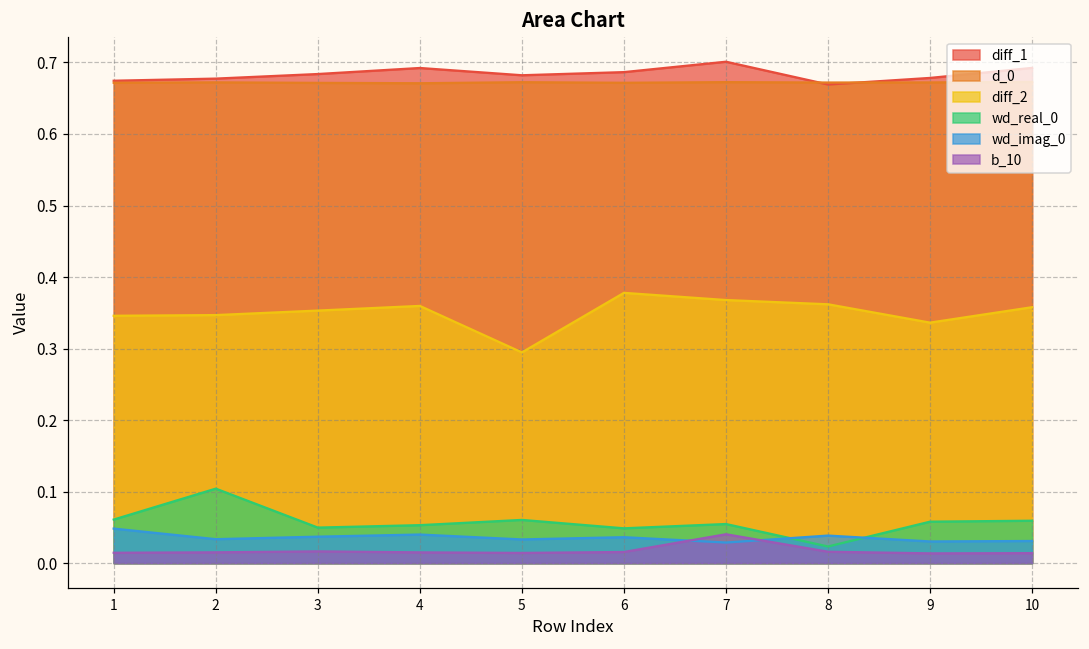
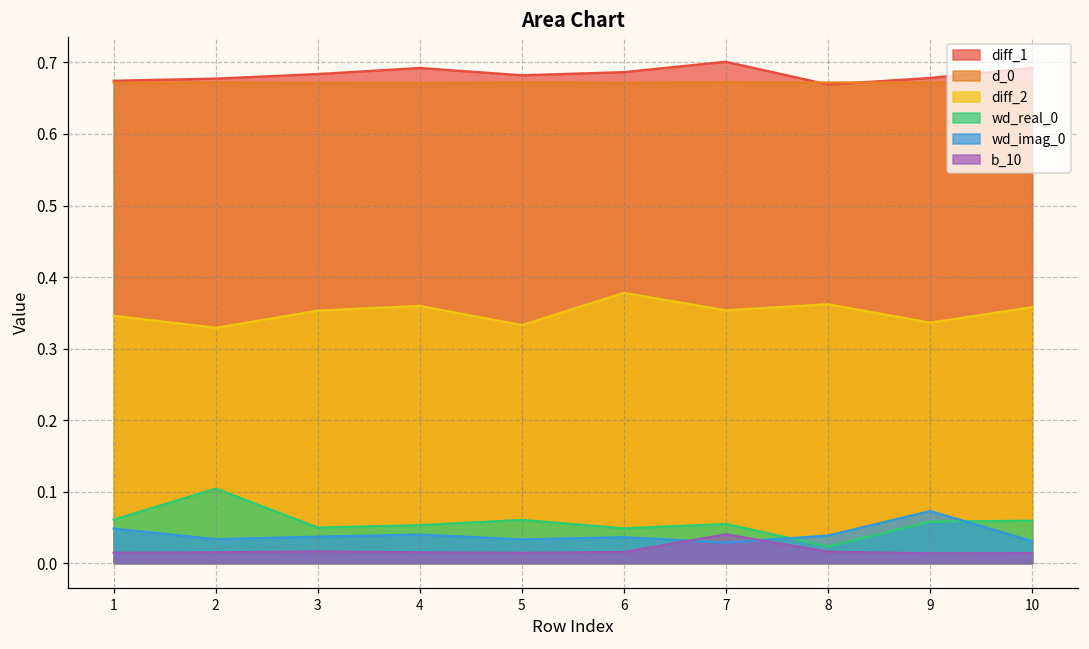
  {
    "diff_2": {
      "1": 0.35,
-     "2": 0.35,
+     "2": 0.33,
      "3": 0.35,
      "4": 0.36,
-     "5": 0.29,
+     "5": 0.33,
      "6": 0.38,
-     "7": 0.37,
+     "7": 0.35,
      "8": 0.36,
      "9": 0.34,
      "10": 0.36
    },
    "wd_real_0": {
      "1": 0.06,
      "2": 0.10,
      "3": 0.05,
      "4": 0.05,
      "5": 0.06,
      "6": 0.05,
      "7": 0.05,
      "8": 0.02,
      "9": 0.06,
      "10": 0.06
    },
    "wd_imag_0": {
      "1": 0.05,
      "2": 0.03,
      "3": 0.04,
      "4": 0.04,
      "5": 0.03,
      "6": 0.04,
      "7": 0.03,
      "8": 0.04,
-     "9": 0.03,
+     "9": 0.07,
      "10": 0.03
    },
    "b_10": {
      "1": 0.01,
      "2": 0.02,
      "3": 0.02,
      "4": 0.02,
      "5": 0.01,
      "6": 0.02,
      "7": 0.04,
      "8": 0.02,
      "9": 0.01,
      "10": 0.01
    }
  }
